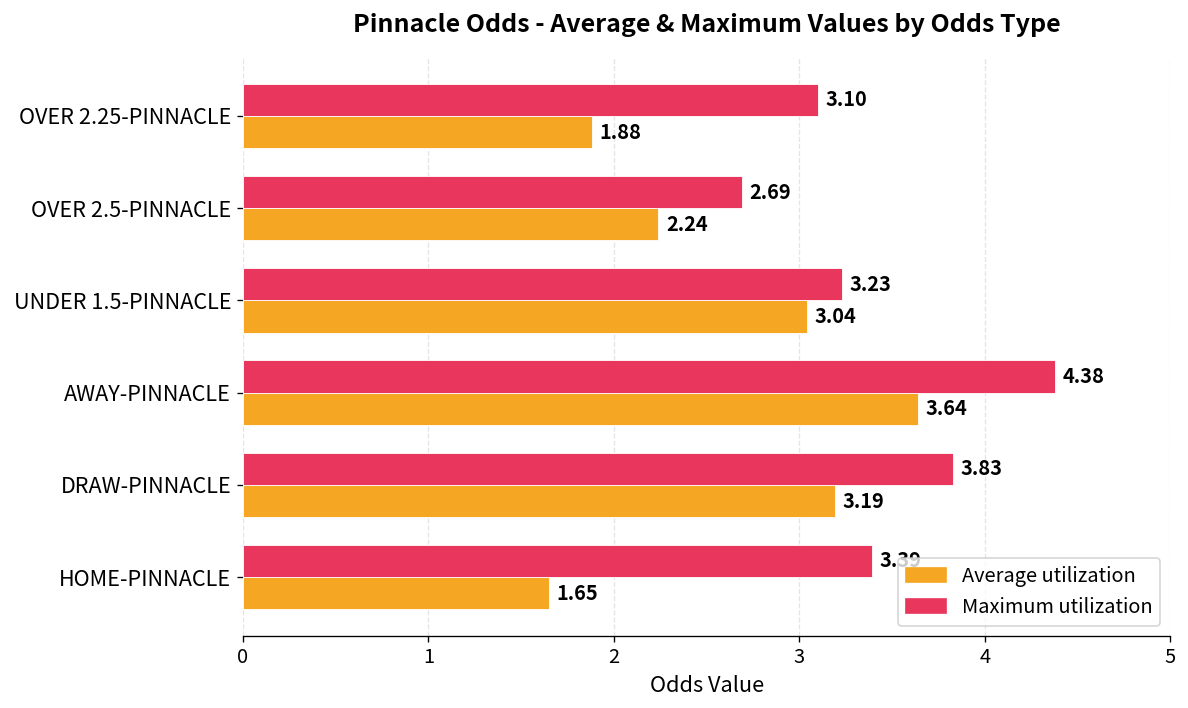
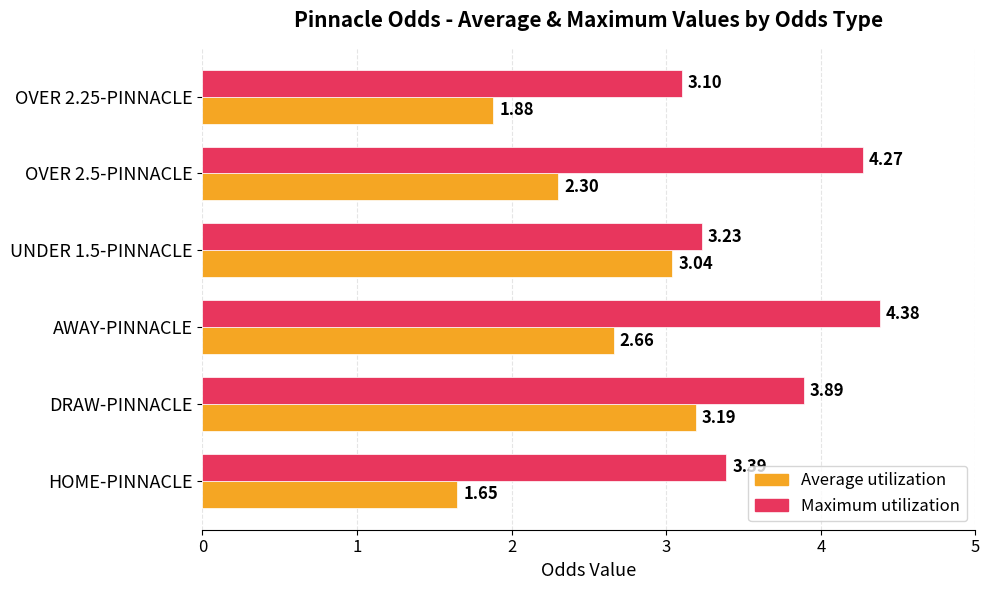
  {
    "Average utilization": {
      "OVER 2.25-PINNACLE": 1.88,
-     "OVER 2.5-PINNACLE": 2.24,
+     "OVER 2.5-PINNACLE": 2.30,
      "UNDER 1.5-PINNACLE": 3.04,
-     "AWAY-PINNACLE": 3.64,
+     "AWAY-PINNACLE": 2.66,
      "DRAW-PINNACLE": 3.19,
      "HOME-PINNACLE": 1.65
    },
    "Maximum utilization": {
      "OVER 2.25-PINNACLE": 3.10,
-     "OVER 2.5-PINNACLE": 2.69,
+     "OVER 2.5-PINNACLE": 4.27,
      "UNDER 1.5-PINNACLE": 3.23,
      "AWAY-PINNACLE": 4.38,
-     "DRAW-PINNACLE": 3.83
+     "DRAW-PINNACLE": 3.89
    }
  }
